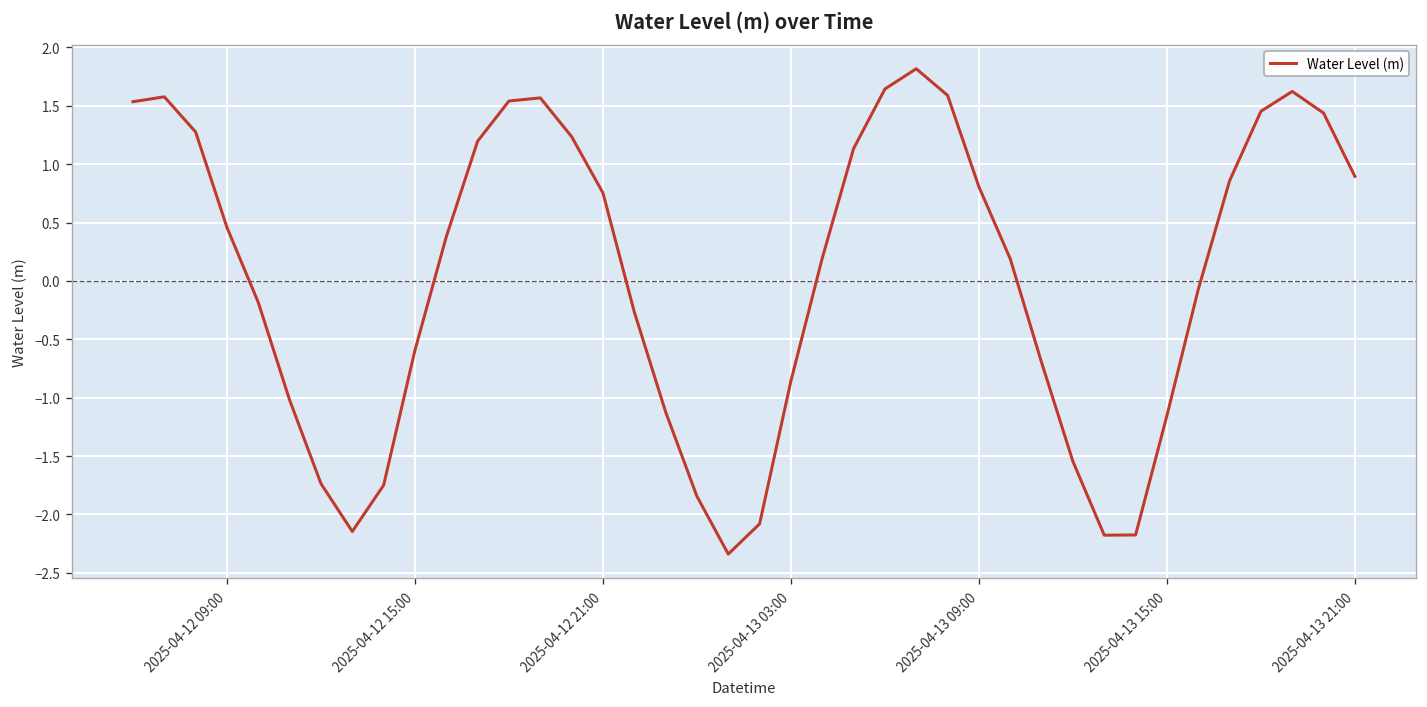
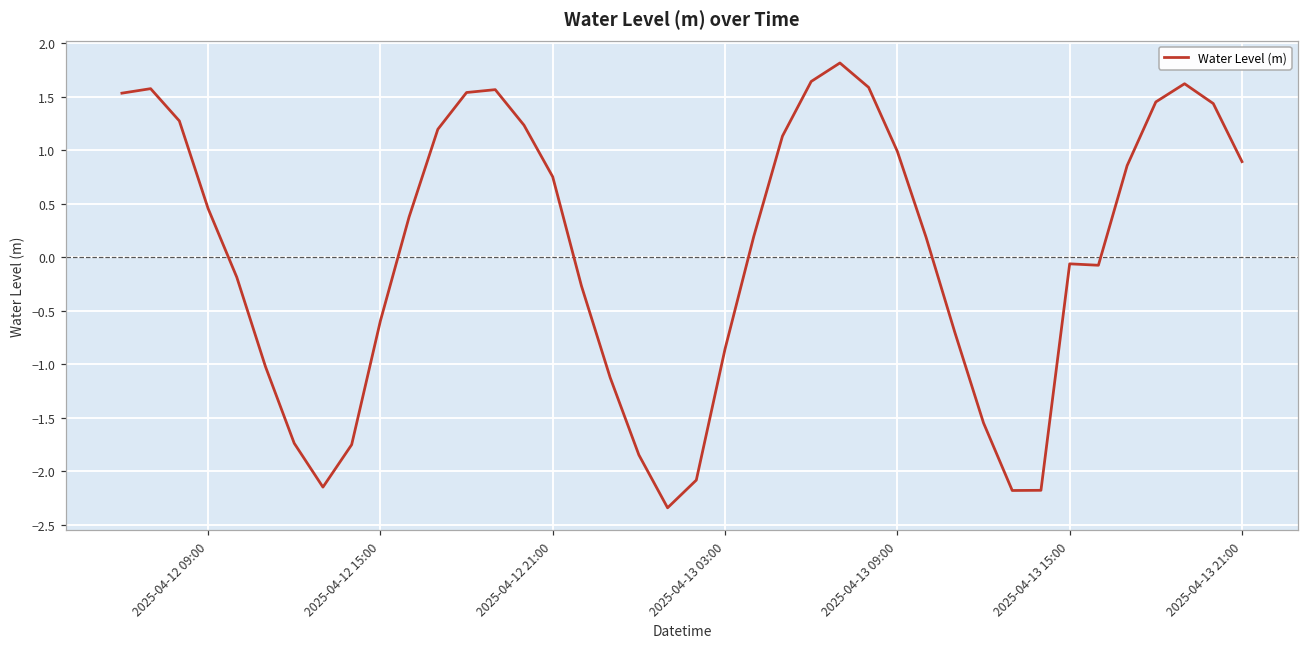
  {
    "2025-04-12 09:00": 0.5,
    "2025-04-12 15:00": -0.6,
    "2025-04-12 21:00": 0.8,
    "2025-04-13 03:00": -0.9,
-   "2025-04-13 09:00": 0.8,
-   "2025-04-13 15:00": -1.2,
+   "2025-04-13 09:00": 1.0,
+   "2025-04-13 15:00": -0.1,
    "2025-04-13 21:00": 0.9
  }
